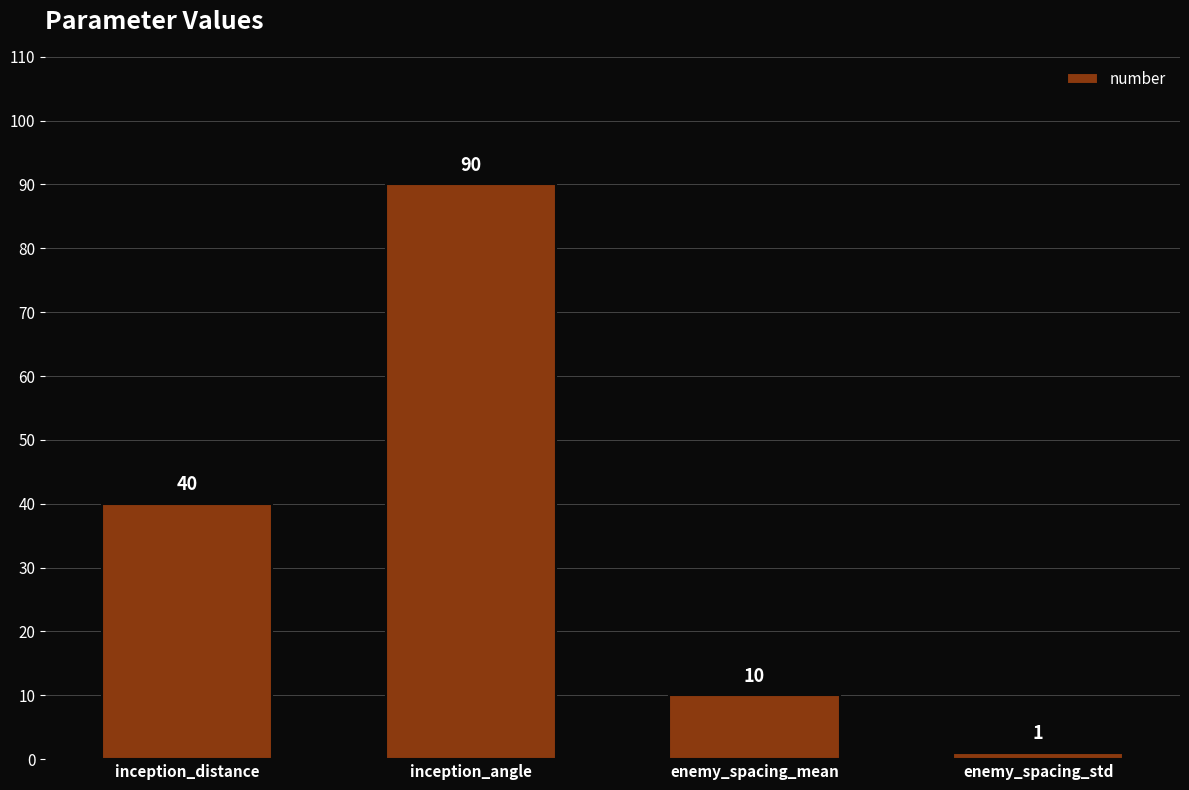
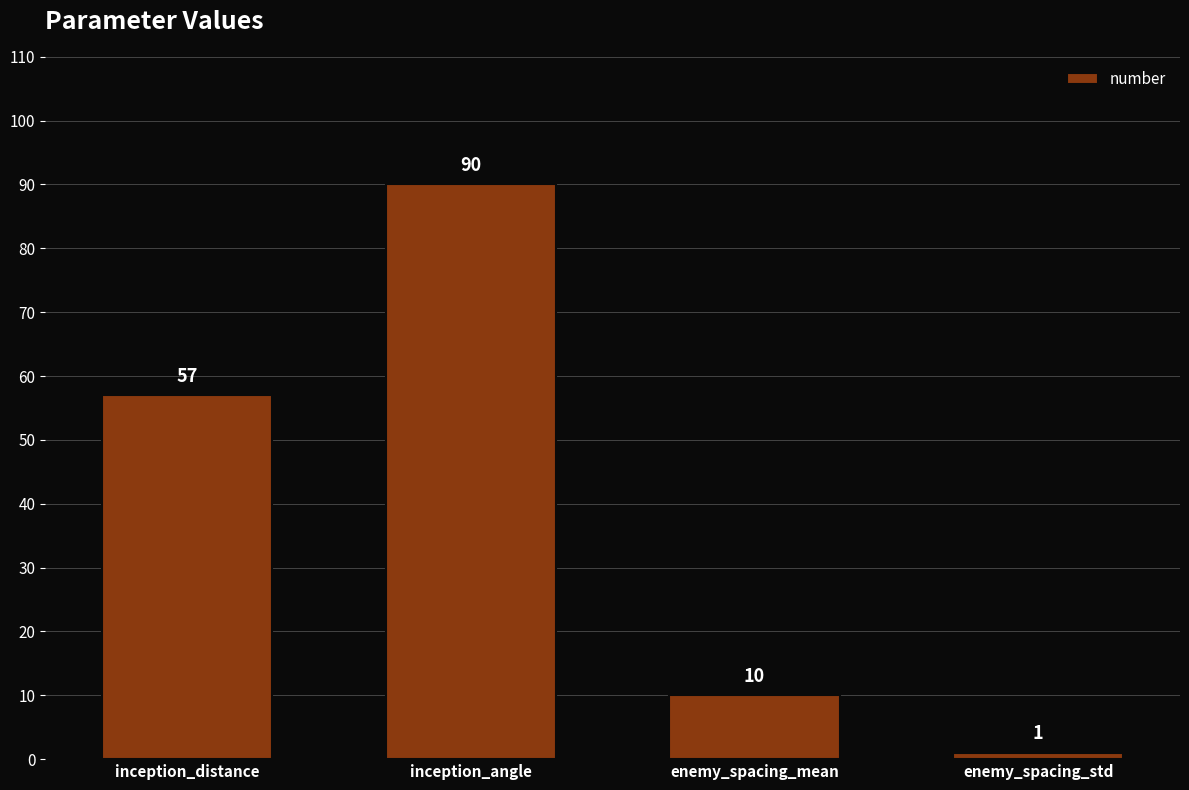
  {
-   "inception_distance": 40,
+   "inception_distance": 57,
    "inception_angle": 90,
    "enemy_spacing_mean": 10,
    "enemy_spacing_std": 1
  }
